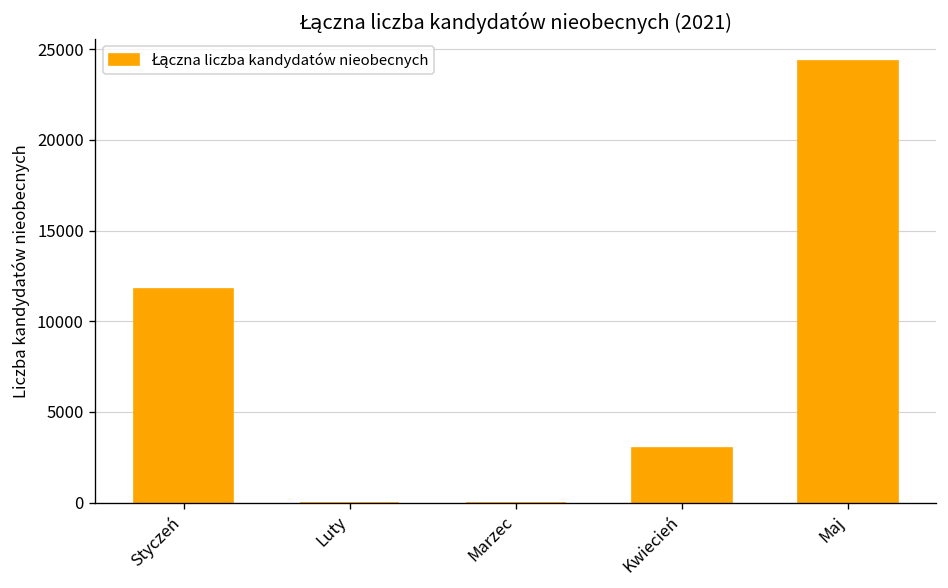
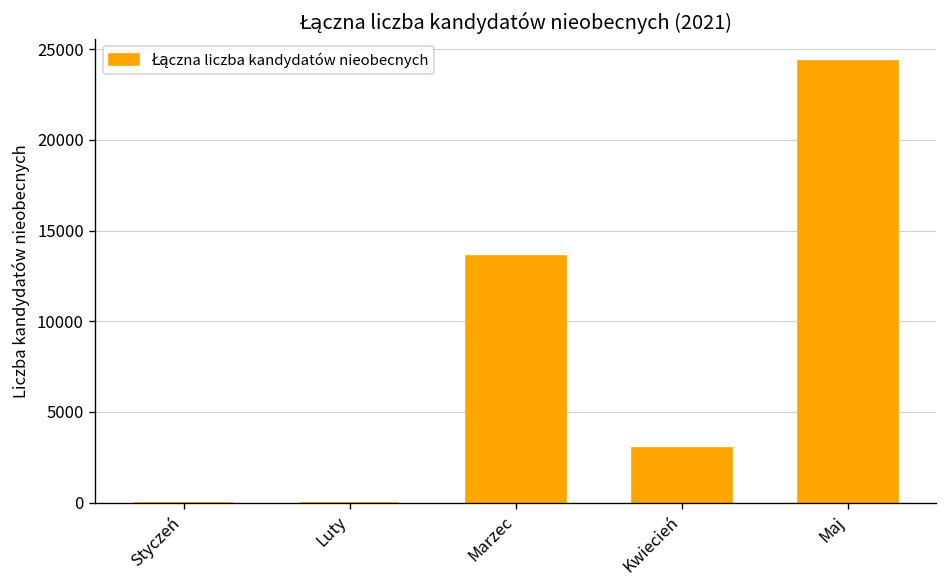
  {
-   "Styczeń": 11800,
+   "Styczeń": 0,
    "Luty": 0,
-   "Marzec": 0,
+   "Marzec": 13600,
    "Kwiecień": 3000,
    "Maj": 24400
  }
